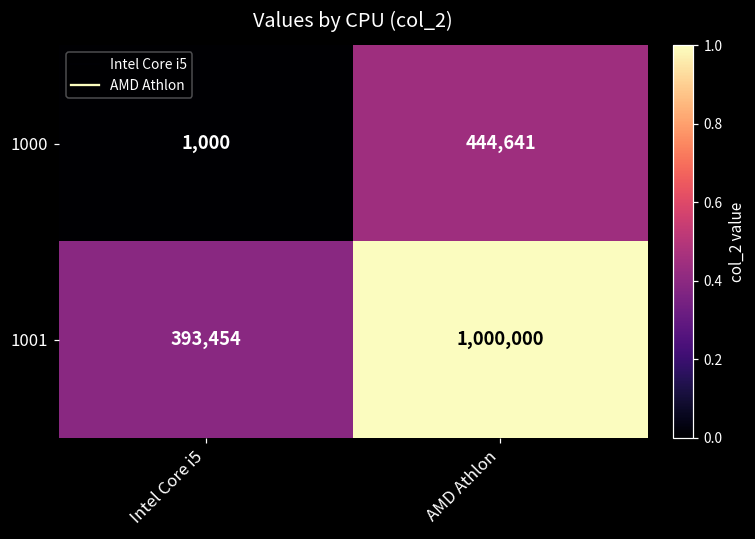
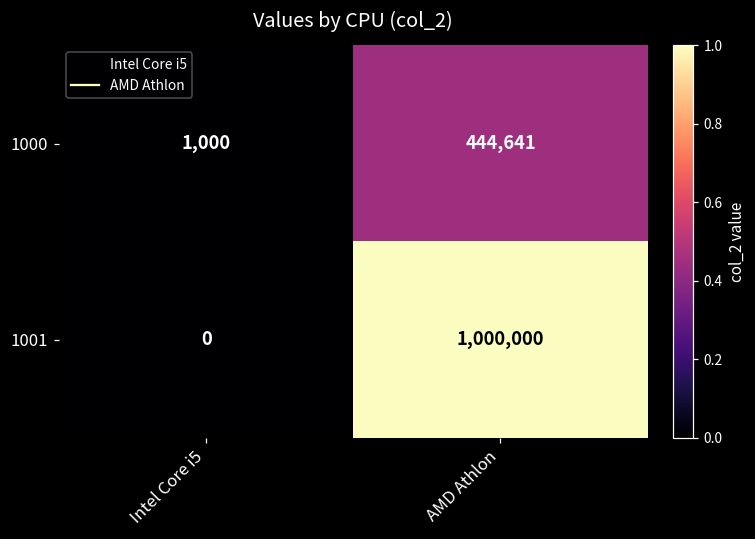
  {
    "1000": {
      "Intel Core i5": "1,000",
      "AMD Athlon": "444,641"
    },
    "1001": {
-     "Intel Core i5": "393,454",
+     "Intel Core i5": "0",
      "AMD Athlon": "1,000,000"
    }
  }
